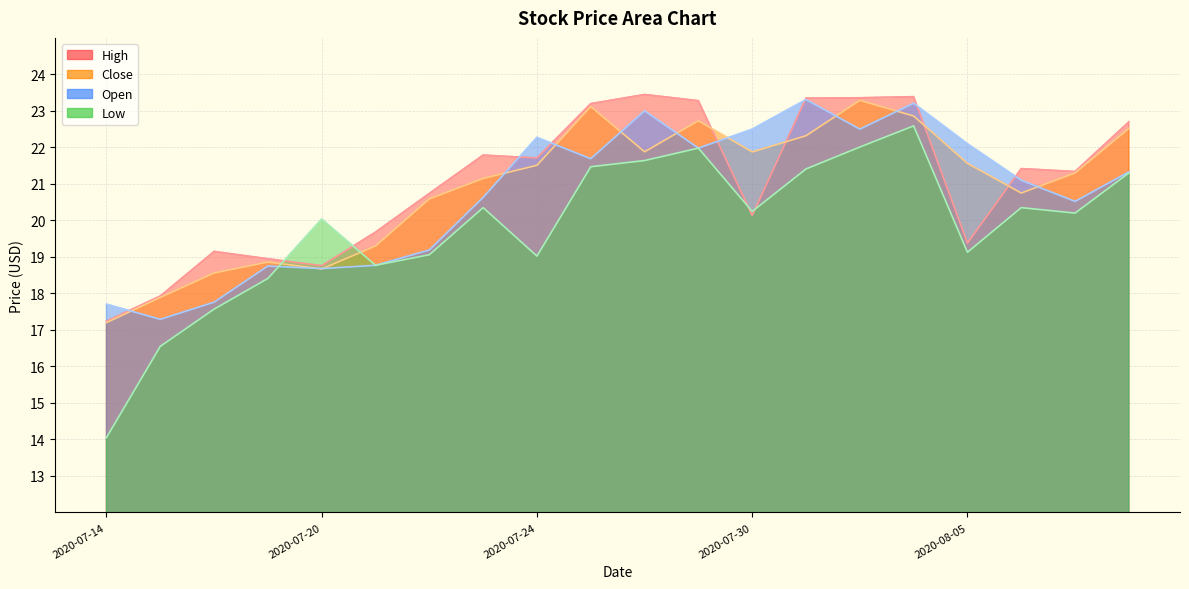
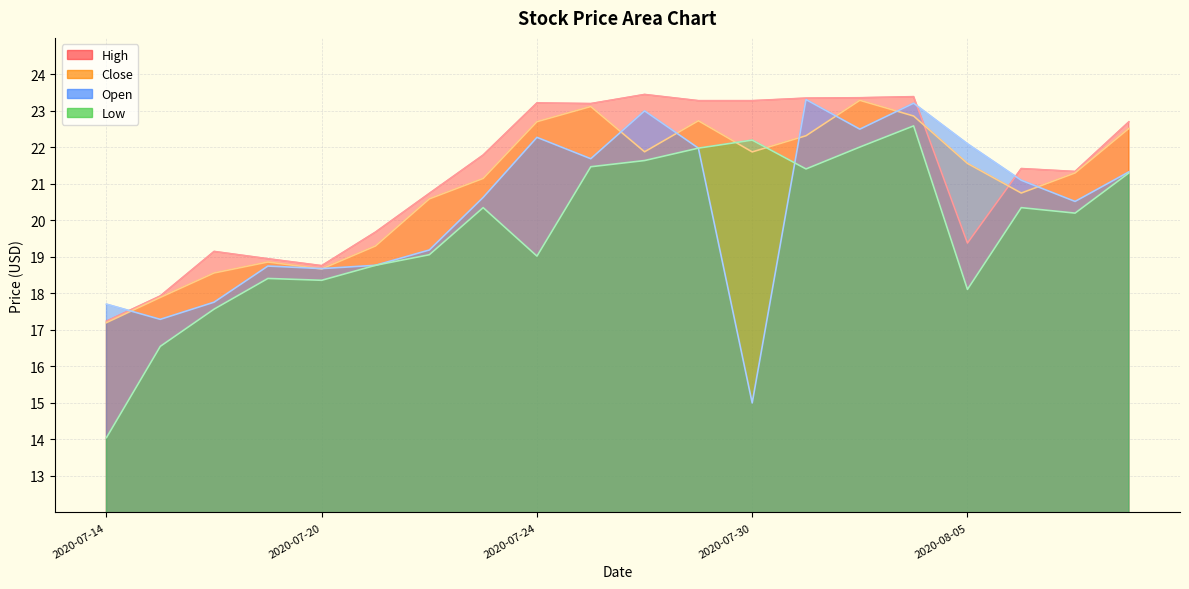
  {
    "High": {
      "2020-07-20": 18.8,
-     "2020-07-24": 21.7,
-     "2020-07-30": 20.1,
+     "2020-07-24": 23.2,
+     "2020-07-30": 23.3,
      "2020-08-05": 19.4
    },
    "Close": {
-     "2020-07-24": 21.5,
+     "2020-07-24": 22.7,
      "2020-07-30": 21.9,
      "2020-08-05": 21.6
    },
    "Open": {
      "2020-07-14": 17.7,
      "2020-07-24": 22.3,
-     "2020-07-30": 22.5,
+     "2020-07-30": 15.0,
      "2020-08-05": 22.1
    },
    "Low": {
      "2020-07-14": 14.1,
-     "2020-07-20": 20.0,
+     "2020-07-20": 18.4,
      "2020-07-24": 19.0,
-     "2020-07-30": 20.2,
-     "2020-08-05": 19.1
+     "2020-07-30": 22.2,
+     "2020-08-05": 18.1
    }
  }
